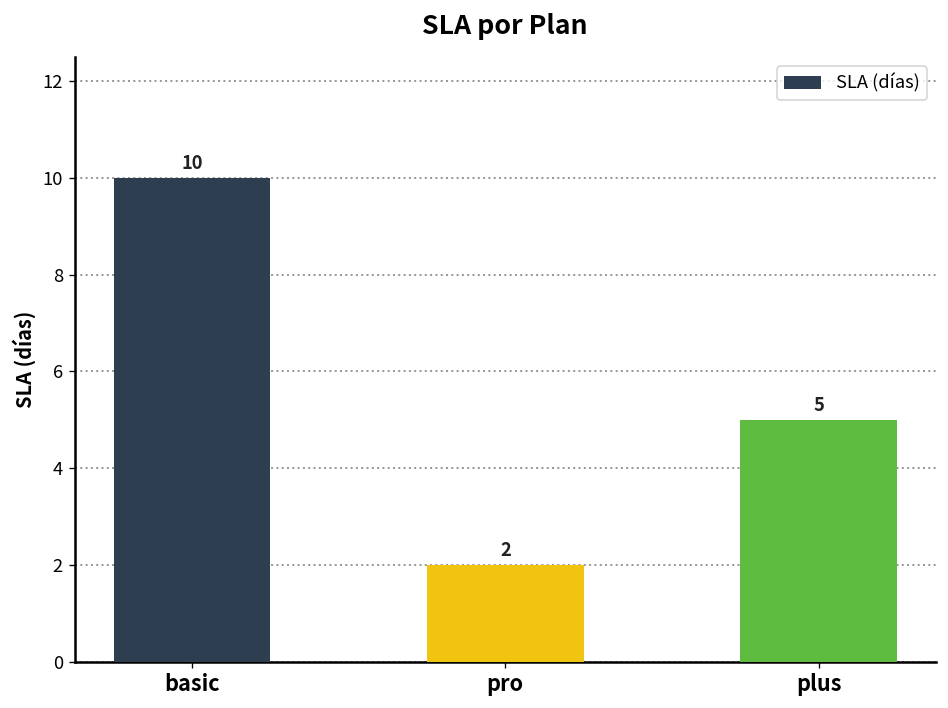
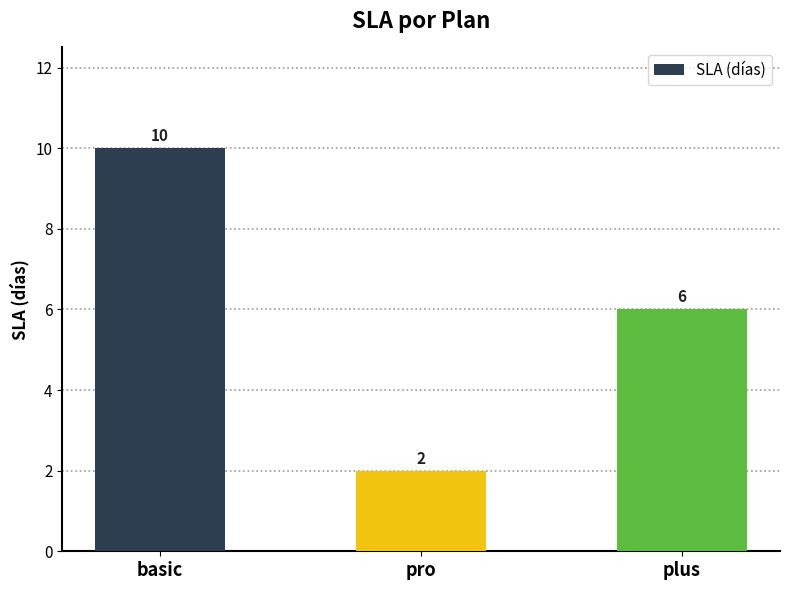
  {
    "basic": 10,
    "pro": 2,
-   "plus": 5
+   "plus": 6
  }
